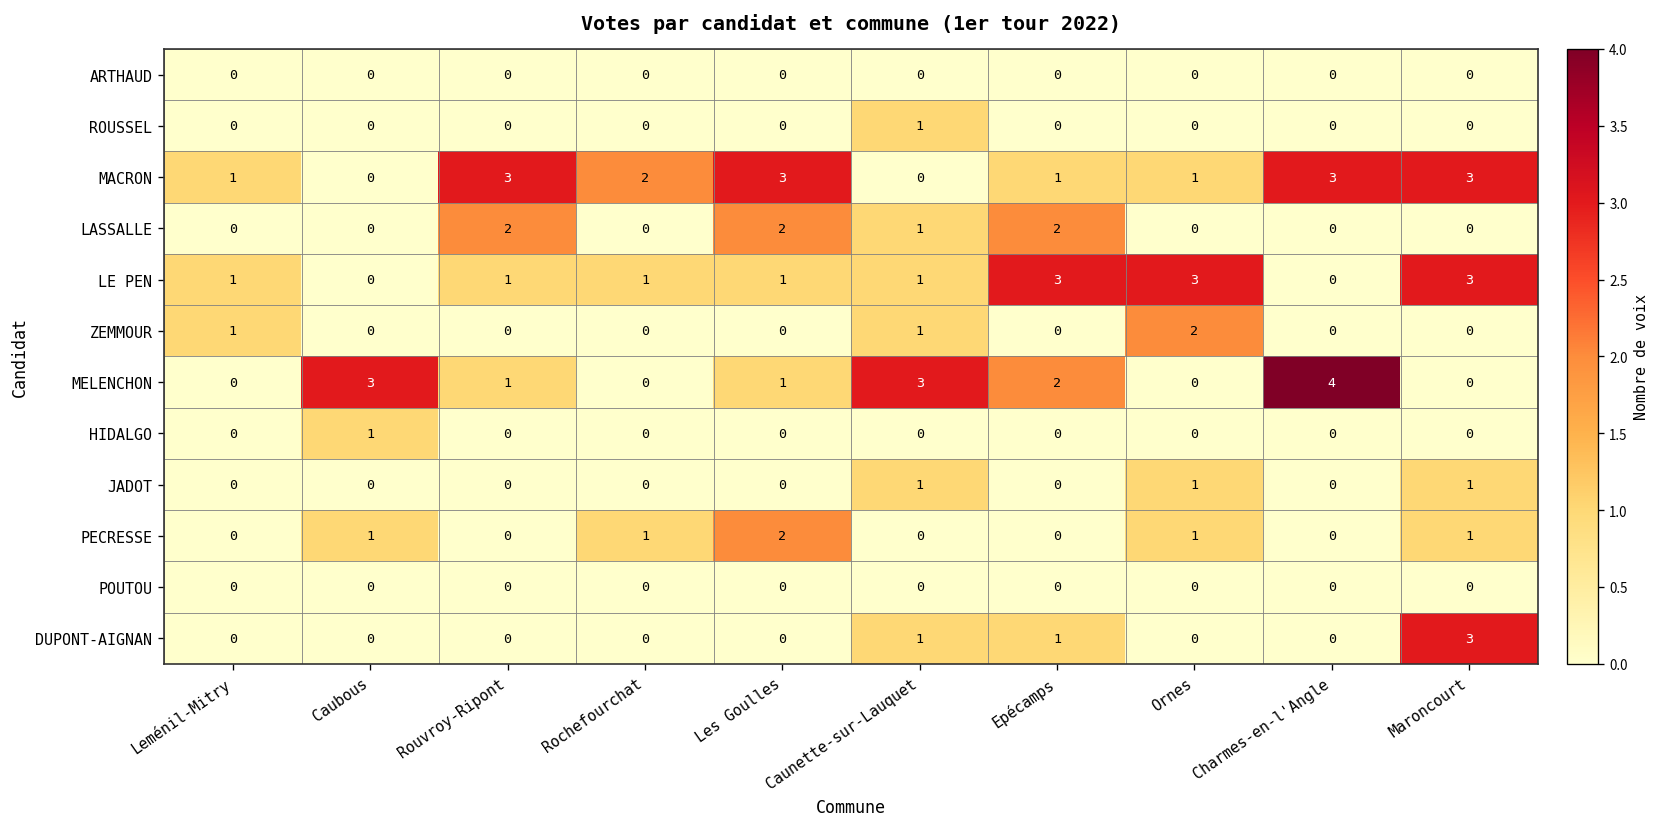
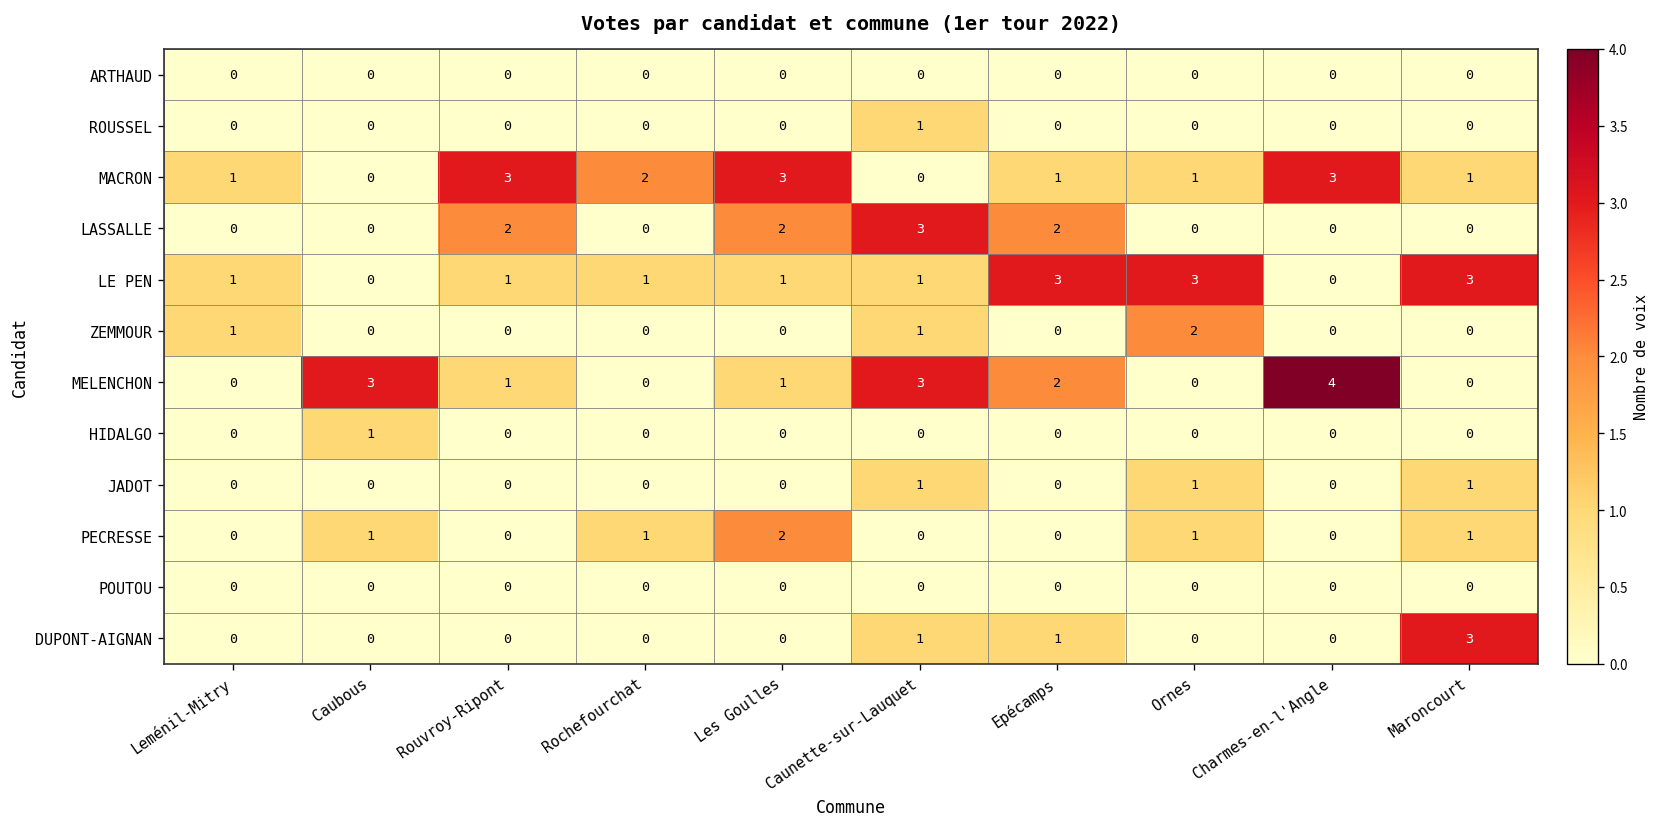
  {
    "ARTHAUD": {
      "Leménil-Mitry": 0,
      "Caubous": 0,
      "Rouvroy-Ripont": 0,
      "Rochefourchat": 0,
      "Les Goulles": 0,
      "Caunette-sur-Lauquet": 0,
      "Epécamps": 0,
      "Ornes": 0,
      "Charmes-en-l'Angle": 0,
      "Maroncourt": 0
    },
    "ROUSSEL": {
      "Leménil-Mitry": 0,
      "Caubous": 0,
      "Rouvroy-Ripont": 0,
      "Rochefourchat": 0,
      "Les Goulles": 0,
      "Caunette-sur-Lauquet": 1,
      "Epécamps": 0,
      "Ornes": 0,
      "Charmes-en-l'Angle": 0,
      "Maroncourt": 0
    },
    "MACRON": {
      "Leménil-Mitry": 1,
      "Caubous": 0,
      "Rouvroy-Ripont": 3,
      "Rochefourchat": 2,
      "Les Goulles": 3,
      "Caunette-sur-Lauquet": 0,
      "Epécamps": 1,
      "Ornes": 1,
      "Charmes-en-l'Angle": 3,
-     "Maroncourt": 3
+     "Maroncourt": 1
    },
    "LASSALLE": {
      "Leménil-Mitry": 0,
      "Caubous": 0,
      "Rouvroy-Ripont": 2,
      "Rochefourchat": 0,
      "Les Goulles": 2,
-     "Caunette-sur-Lauquet": 1,
+     "Caunette-sur-Lauquet": 3,
      "Epécamps": 2,
      "Ornes": 0,
      "Charmes-en-l'Angle": 0,
      "Maroncourt": 0
    },
    "LE PEN": {
      "Leménil-Mitry": 1,
      "Caubous": 0,
      "Rouvroy-Ripont": 1,
      "Rochefourchat": 1,
      "Les Goulles": 1,
      "Caunette-sur-Lauquet": 1,
      "Epécamps": 3,
      "Ornes": 3,
      "Charmes-en-l'Angle": 0,
      "Maroncourt": 3
    },
    "ZEMMOUR": {
      "Leménil-Mitry": 1,
      "Caubous": 0,
      "Rouvroy-Ripont": 0,
      "Rochefourchat": 0,
      "Les Goulles": 0,
      "Caunette-sur-Lauquet": 1,
      "Epécamps": 0,
      "Ornes": 2,
      "Charmes-en-l'Angle": 0,
      "Maroncourt": 0
    },
    "MELENCHON": {
      "Leménil-Mitry": 0,
      "Caubous": 3,
      "Rouvroy-Ripont": 1,
      "Rochefourchat": 0,
      "Les Goulles": 1,
      "Caunette-sur-Lauquet": 3,
      "Epécamps": 2,
      "Ornes": 0,
      "Charmes-en-l'Angle": 4,
      "Maroncourt": 0
    },
    "HIDALGO": {
      "Leménil-Mitry": 0,
      "Caubous": 1,
      "Rouvroy-Ripont": 0,
      "Rochefourchat": 0,
      "Les Goulles": 0,
      "Caunette-sur-Lauquet": 0,
      "Epécamps": 0,
      "Ornes": 0,
      "Charmes-en-l'Angle": 0,
      "Maroncourt": 0
    },
    "JADOT": {
      "Leménil-Mitry": 0,
      "Caubous": 0,
      "Rouvroy-Ripont": 0,
      "Rochefourchat": 0,
      "Les Goulles": 0,
      "Caunette-sur-Lauquet": 1,
      "Epécamps": 0,
      "Ornes": 1,
      "Charmes-en-l'Angle": 0,
      "Maroncourt": 1
    },
    "PECRESSE": {
      "Leménil-Mitry": 0,
      "Caubous": 1,
      "Rouvroy-Ripont": 0,
      "Rochefourchat": 1,
      "Les Goulles": 2,
      "Caunette-sur-Lauquet": 0,
      "Epécamps": 0,
      "Ornes": 1,
      "Charmes-en-l'Angle": 0,
      "Maroncourt": 1
    },
    "POUTOU": {
      "Leménil-Mitry": 0,
      "Caubous": 0,
      "Rouvroy-Ripont": 0,
      "Rochefourchat": 0,
      "Les Goulles": 0,
      "Caunette-sur-Lauquet": 0,
      "Epécamps": 0,
      "Ornes": 0,
      "Charmes-en-l'Angle": 0,
      "Maroncourt": 0
    },
    "DUPONT-AIGNAN": {
      "Leménil-Mitry": 0,
      "Caubous": 0,
      "Rouvroy-Ripont": 0,
      "Rochefourchat": 0,
      "Les Goulles": 0,
      "Caunette-sur-Lauquet": 1,
      "Epécamps": 1,
      "Ornes": 0,
      "Charmes-en-l'Angle": 0,
      "Maroncourt": 3
    }
  }
